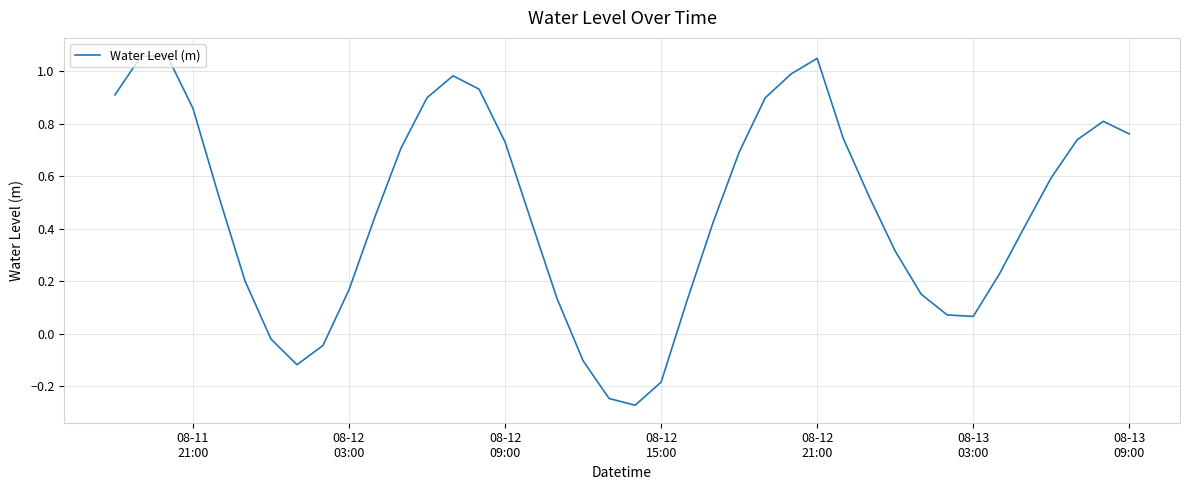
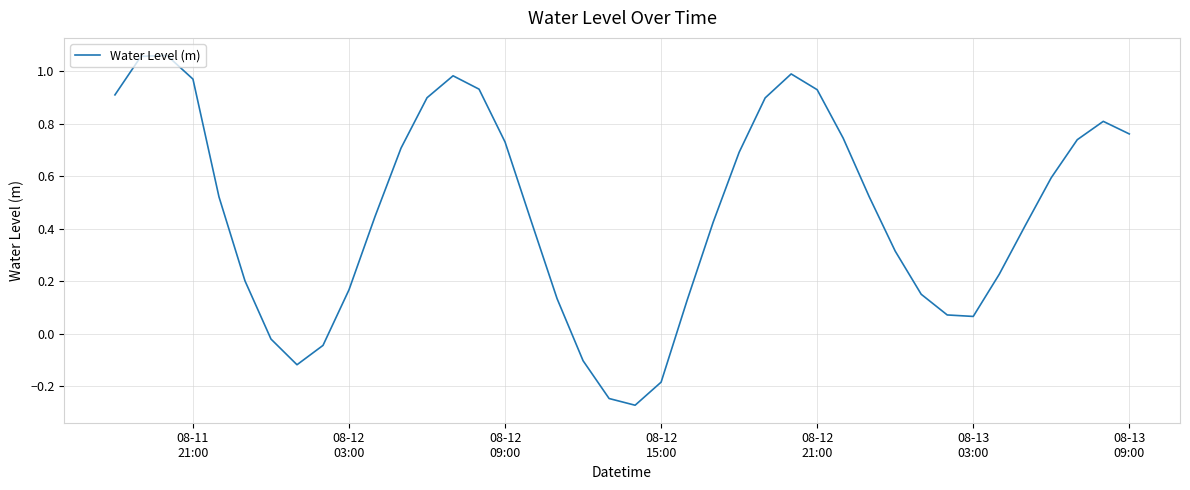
  {
-   "08-11 21:00": 0.86,
+   "08-11 21:00": 0.97,
    "08-12 03:00": 0.17,
    "08-12 09:00": 0.73,
    "08-12 15:00": -0.18,
-   "08-12 21:00": 1.05,
+   "08-12 21:00": 0.93,
    "08-13 03:00": 0.07,
    "08-13 09:00": 0.76
  }
